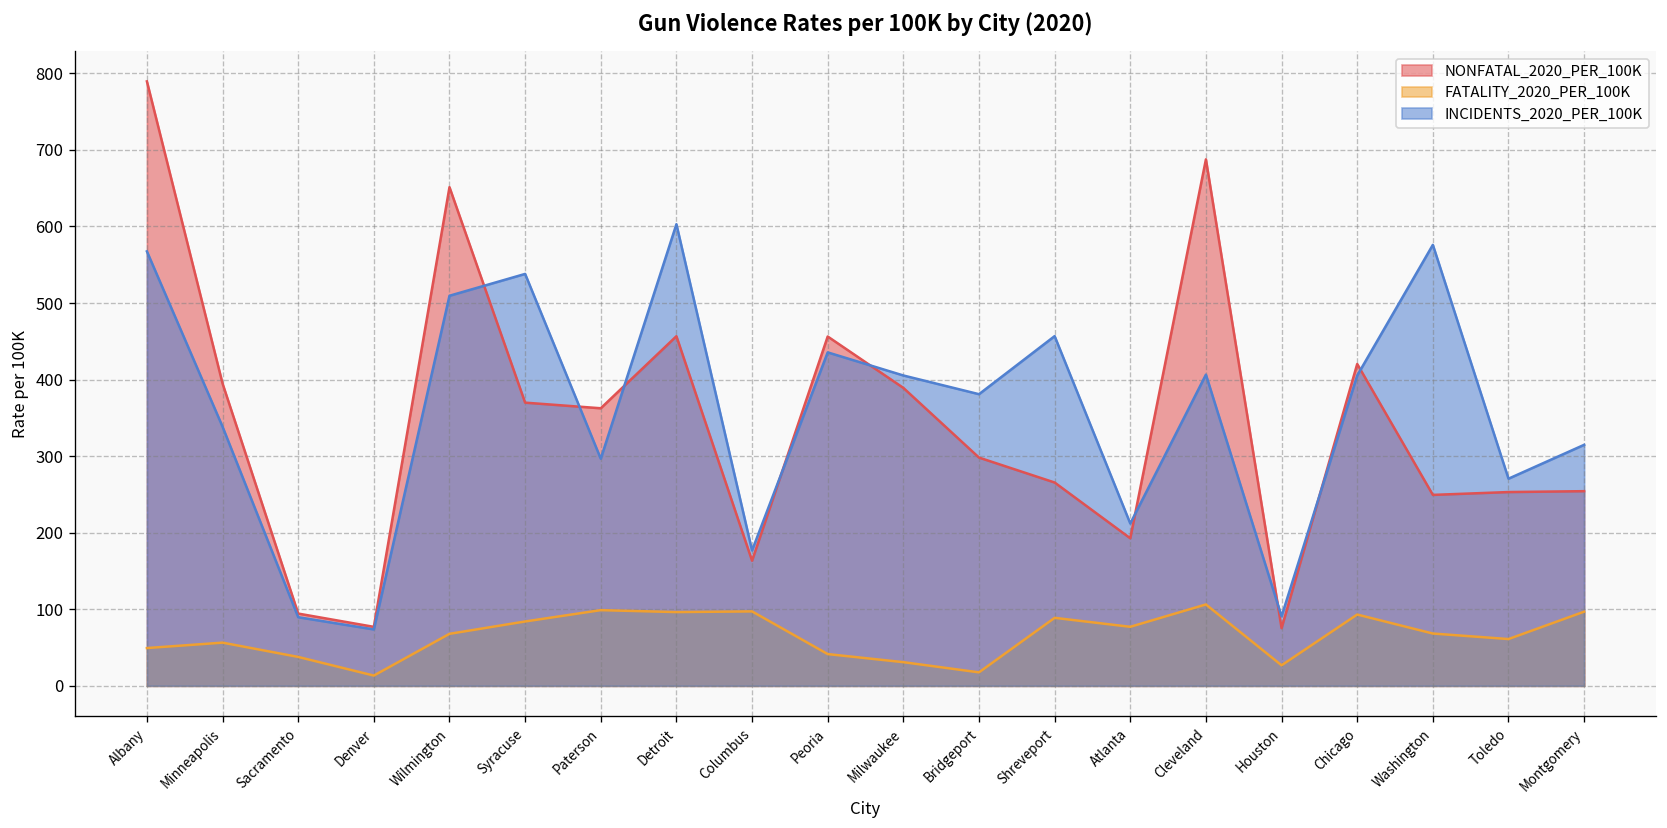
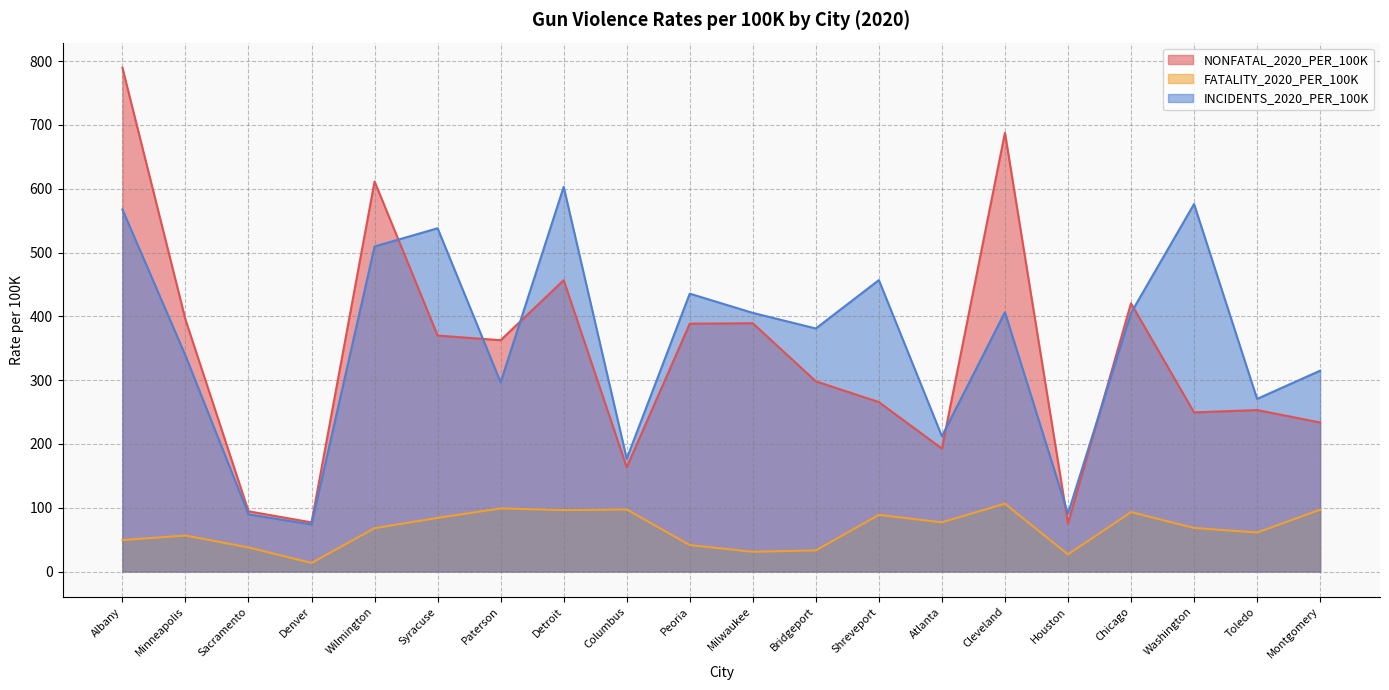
  {
    "NONFATAL_2020_PER_100K": {
      "Albany": 790,
      "Minneapolis": 390,
      "Sacramento": 90,
-     "Wilmington": 650,
+     "Wilmington": 610,
      "Syracuse": 370,
      "Paterson": 360,
      "Detroit": 460,
      "Columbus": 160,
-     "Peoria": 460,
+     "Peoria": 390,
      "Milwaukee": 390,
      "Bridgeport": 300,
      "Shreveport": 270,
      "Atlanta": 190,
      "Cleveland": 690,
      "Houston": 80,
      "Chicago": 420,
      "Washington": 250,
      "Toledo": 250,
-     "Montgomery": 250
+     "Montgomery": 230
    },
    "FATALITY_2020_PER_100K": {
      "Albany": 50,
      "Minneapolis": 60,
      "Sacramento": 40,
      "Denver": 10,
      "Wilmington": 70,
      "Syracuse": 80,
      "Paterson": 100,
      "Detroit": 100,
      "Columbus": 100,
      "Peoria": 40,
      "Milwaukee": 30,
-     "Bridgeport": 20,
+     "Bridgeport": 30,
      "Shreveport": 90,
      "Atlanta": 80,
      "Cleveland": 110,
      "Houston": 30,
      "Chicago": 90,
      "Washington": 70,
      "Toledo": 60,
      "Montgomery": 100
    },
    "INCIDENTS_2020_PER_100K": {
      "Albany": 570,
      "Minneapolis": 340,
      "Sacramento": 90,
      "Wilmington": 510,
      "Syracuse": 540,
      "Paterson": 300,
      "Detroit": 600,
      "Columbus": 180,
      "Peoria": 440,
      "Milwaukee": 410,
      "Bridgeport": 380,
      "Shreveport": 460,
      "Atlanta": 210,
      "Cleveland": 410,
      "Houston": 90,
      "Chicago": 410,
      "Washington": 580,
      "Toledo": 270,
      "Montgomery": 310
    }
  }
